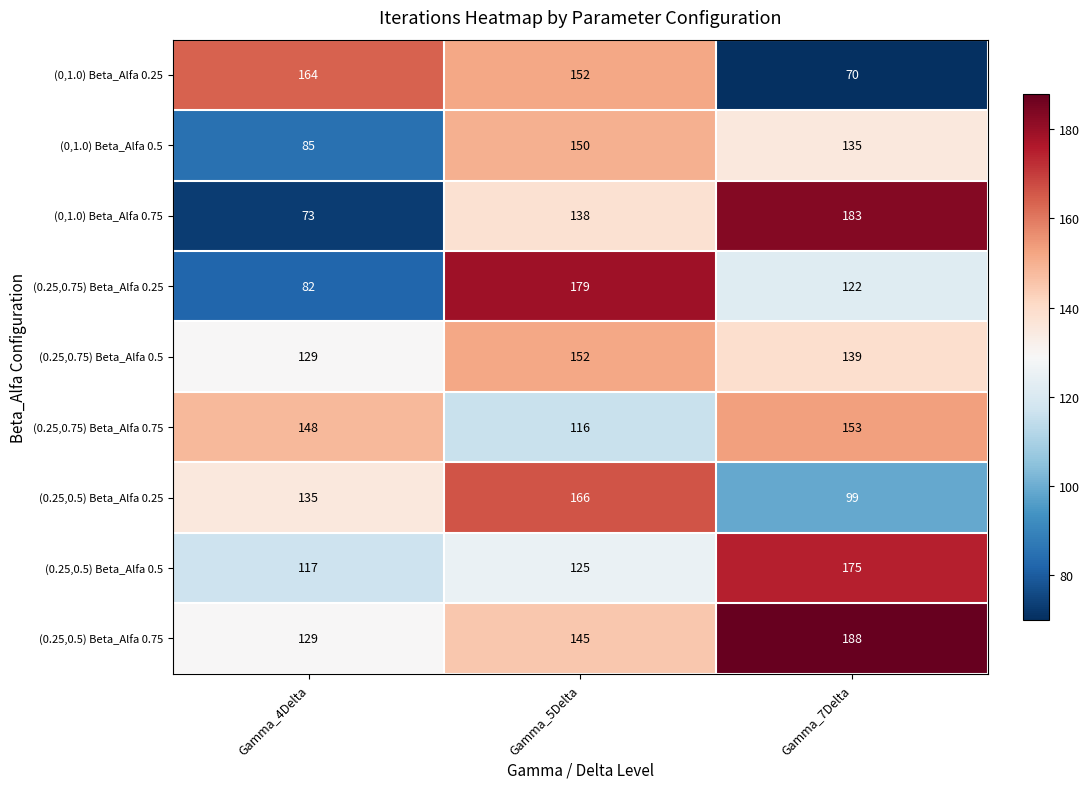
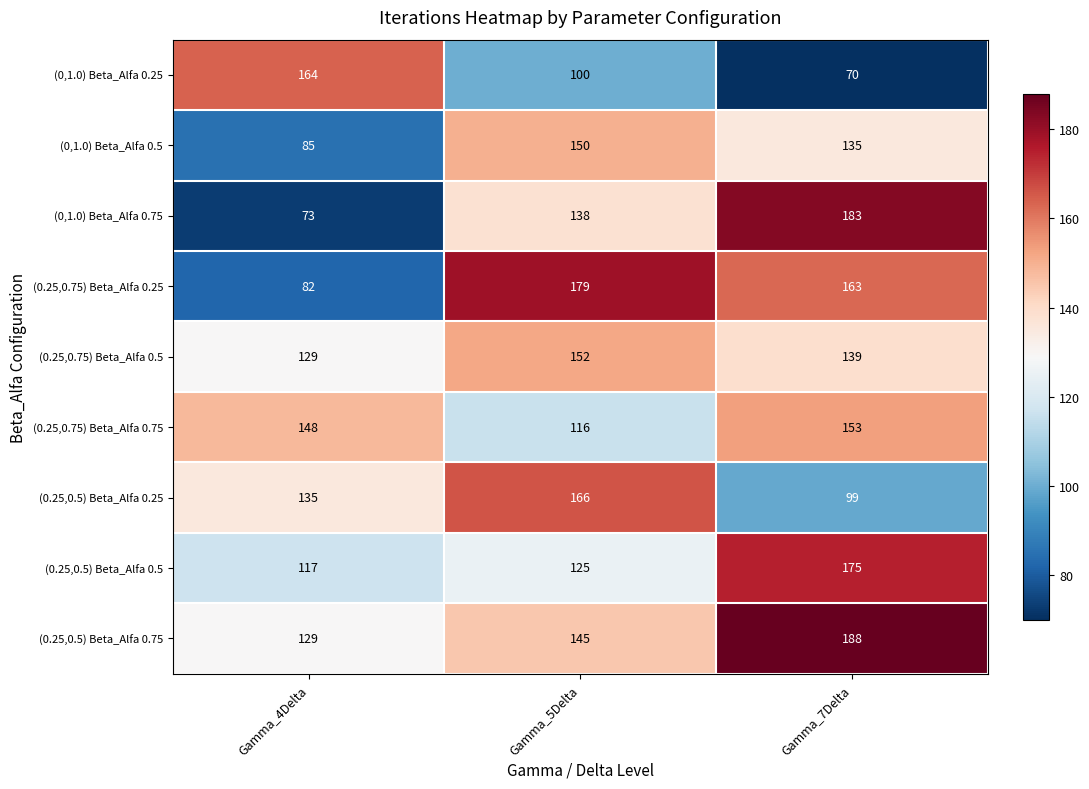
  {
    "(0,1.0) Beta_Alfa 0.25": {
      "Gamma_4Delta": 164,
-     "Gamma_5Delta": 152,
+     "Gamma_5Delta": 100,
      "Gamma_7Delta": 70
    },
    "(0,1.0) Beta_Alfa 0.5": {
      "Gamma_4Delta": 85,
      "Gamma_5Delta": 150,
      "Gamma_7Delta": 135
    },
    "(0,1.0) Beta_Alfa 0.75": {
      "Gamma_4Delta": 73,
      "Gamma_5Delta": 138,
      "Gamma_7Delta": 183
    },
    "(0.25,0.75) Beta_Alfa 0.25": {
      "Gamma_4Delta": 82,
      "Gamma_5Delta": 179,
-     "Gamma_7Delta": 122
+     "Gamma_7Delta": 163
    },
    "(0.25,0.75) Beta_Alfa 0.5": {
      "Gamma_4Delta": 129,
      "Gamma_5Delta": 152,
      "Gamma_7Delta": 139
    },
    "(0.25,0.75) Beta_Alfa 0.75": {
      "Gamma_4Delta": 148,
      "Gamma_5Delta": 116,
      "Gamma_7Delta": 153
    },
    "(0.25,0.5) Beta_Alfa 0.25": {
      "Gamma_4Delta": 135,
      "Gamma_5Delta": 166,
      "Gamma_7Delta": 99
    },
    "(0.25,0.5) Beta_Alfa 0.5": {
      "Gamma_4Delta": 117,
      "Gamma_5Delta": 125,
      "Gamma_7Delta": 175
    },
    "(0.25,0.5) Beta_Alfa 0.75": {
      "Gamma_4Delta": 129,
      "Gamma_5Delta": 145,
      "Gamma_7Delta": 188
    }
  }
